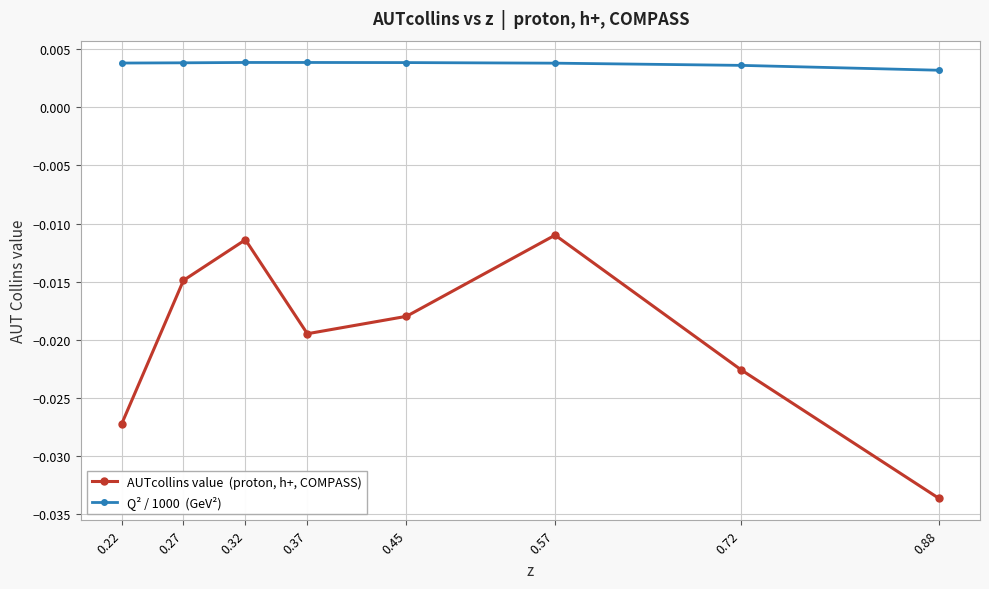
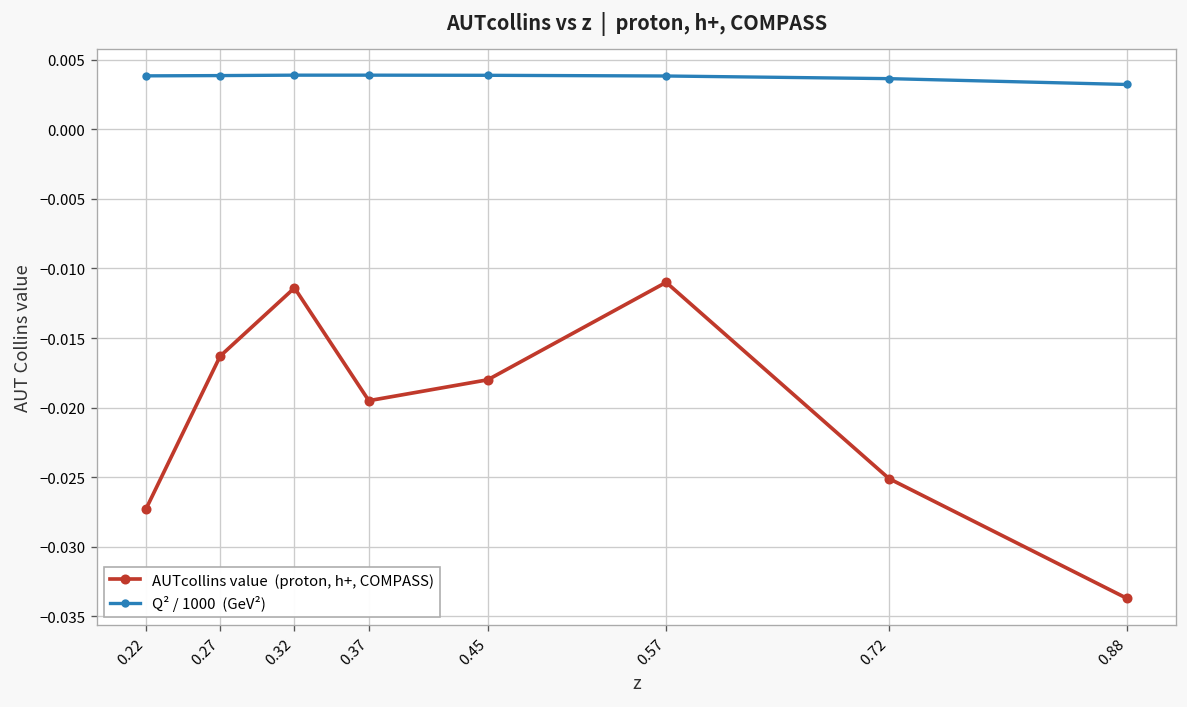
  {
    "AUTcollins value (proton, h+, COMPASS)": {
      "0.22": -0.0273,
-     "0.27": -0.0149,
+     "0.27": -0.0163,
      "0.32": -0.0114,
      "0.37": -0.0195,
      "0.45": -0.0180,
      "0.57": -0.0110,
-     "0.72": -0.0226,
+     "0.72": -0.0251,
      "0.88": -0.0337
    },
    "Q² / 1000 (GeV²)": {
      "0.22": 0.0038,
      "0.27": 0.0039,
      "0.32": 0.0039,
      "0.37": 0.0039,
      "0.45": 0.0039,
      "0.57": 0.0038,
      "0.72": 0.0036,
      "0.88": 0.0032
    }
  }
